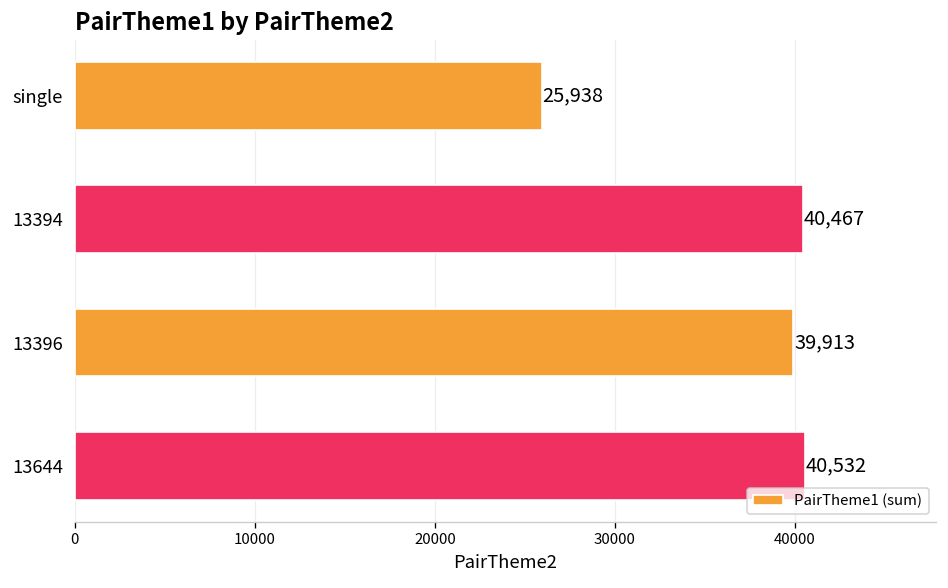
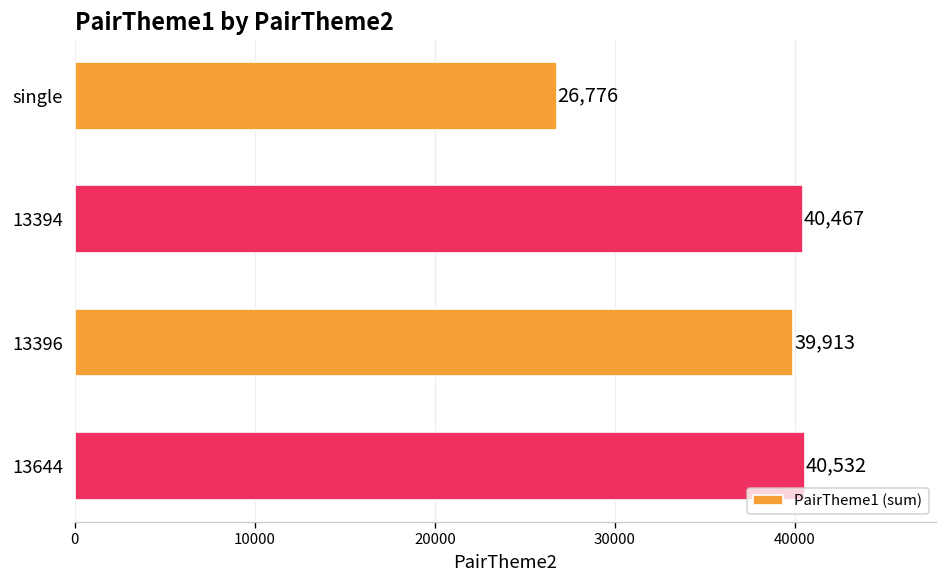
  {
-   "single": "25,938",
+   "single": "26,776",
    "13394": "40,467",
    "13396": "39,913",
    "13644": "40,532"
  }
